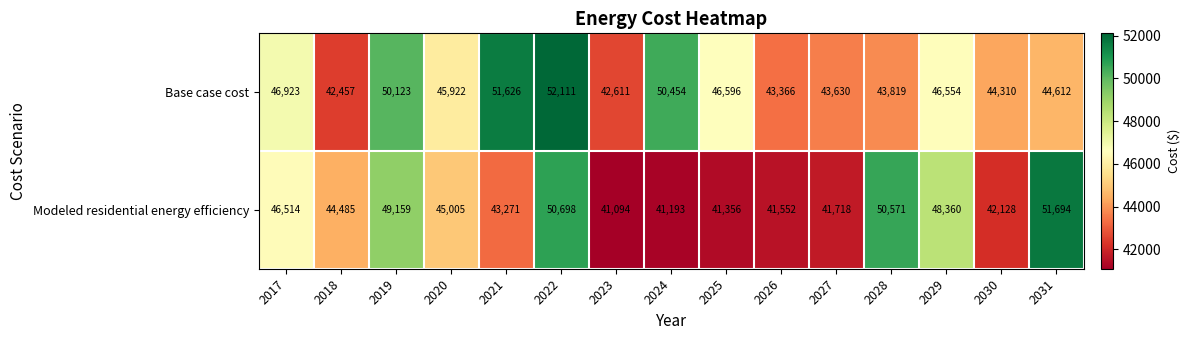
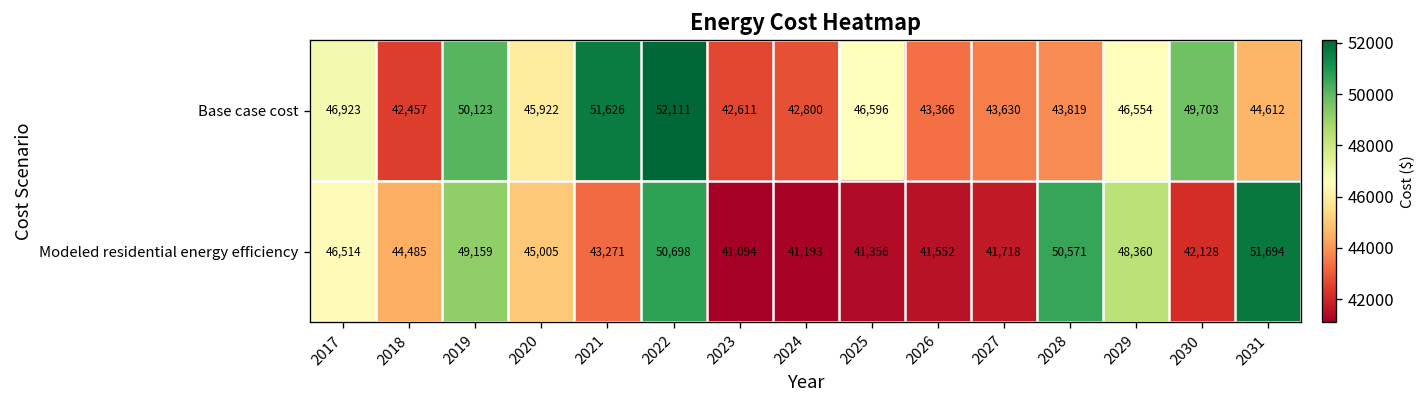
  {
    "Base case cost": {
      "2017": "46,923",
      "2018": "42,457",
      "2019": "50,123",
      "2020": "45,922",
      "2021": "51,626",
      "2022": "52,111",
      "2023": "42,611",
-     "2024": "50,454",
+     "2024": "42,800",
      "2025": "46,596",
      "2026": "43,366",
      "2027": "43,630",
      "2028": "43,819",
      "2029": "46,554",
-     "2030": "44,310",
+     "2030": "49,703",
      "2031": "44,612"
    },
    "Modeled residential energy efficiency": {
      "2017": "46,514",
      "2018": "44,485",
      "2019": "49,159",
      "2020": "45,005",
      "2021": "43,271",
      "2022": "50,698",
      "2023": "41,094",
      "2024": "41,193",
      "2025": "41,356",
      "2026": "41,552",
      "2027": "41,718",
      "2028": "50,571",
      "2029": "48,360",
      "2030": "42,128",
      "2031": "51,694"
    }
  }
